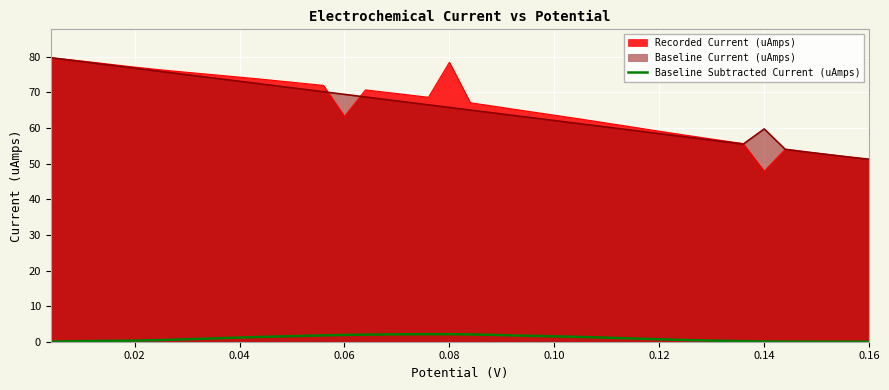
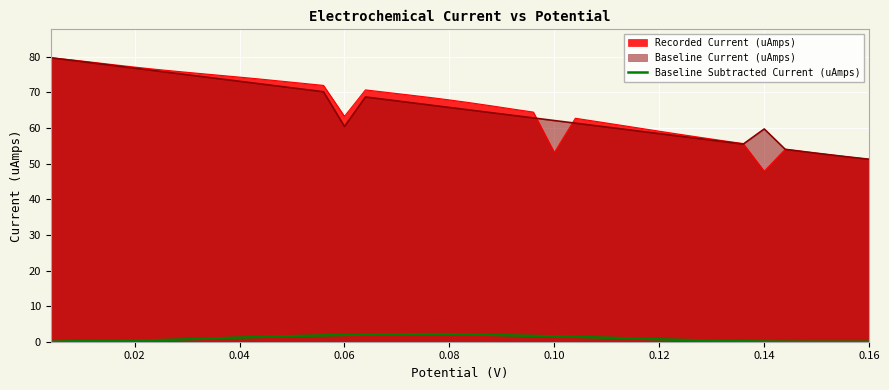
  {
    "Recorded Current (uAmps)": {
      "0.04": 74,
      "0.06": 63,
-     "0.08": 78,
-     "0.10": 64,
+     "0.08": 68,
+     "0.10": 53,
      "0.14": 48
    },
    "Baseline Current (uAmps)": {
      "0.04": 73,
-     "0.06": 69,
+     "0.06": 60,
      "0.08": 66,
      "0.10": 62,
      "0.14": 60
    },
    "Baseline Subtracted Current (uAmps)": {
      "0.02": 0,
      "0.04": 1,
      "0.06": 2,
      "0.08": 2,
      "0.10": 2,
      "0.12": 1,
      "0.14": 0,
      "0.16": 0
    }
  }
